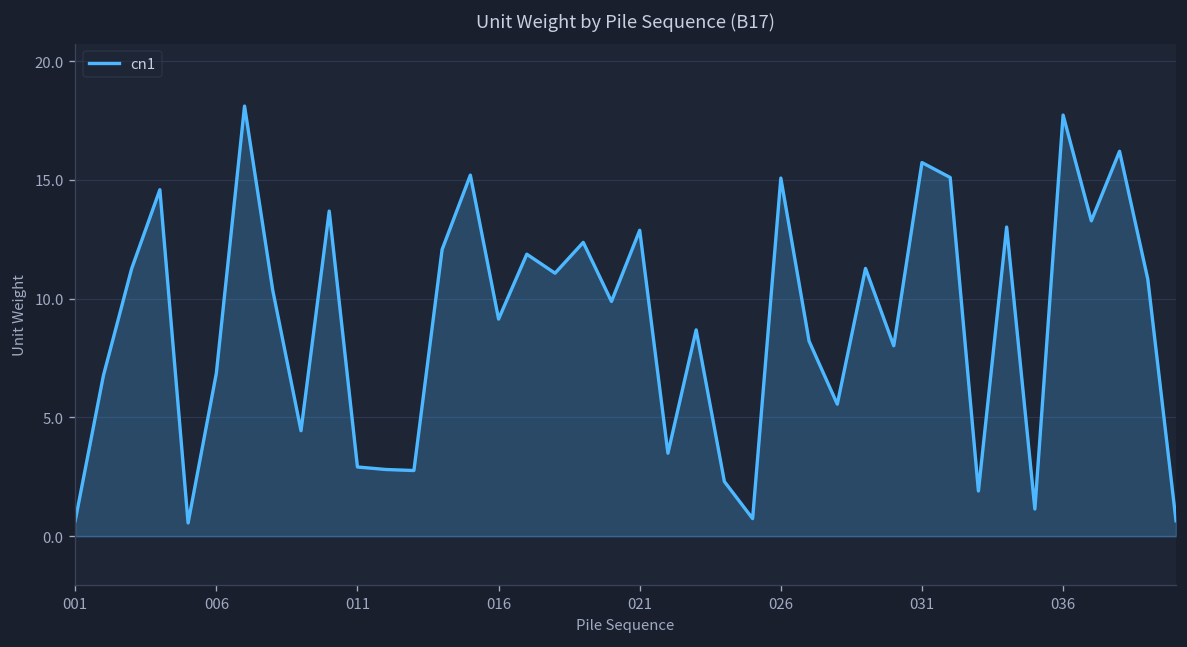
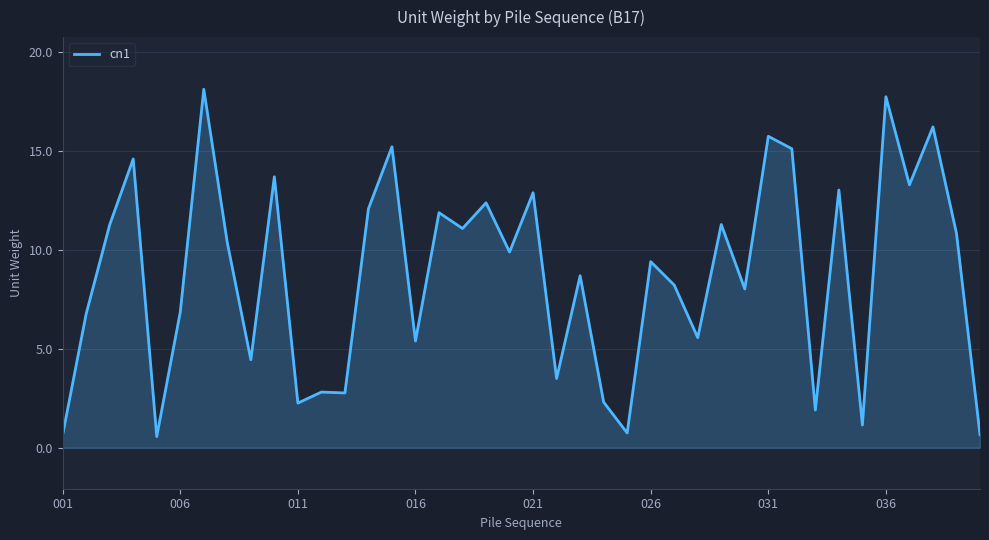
  {
    "001": 0.6,
    "006": 6.9,
-   "011": 2.9,
-   "016": 9.1,
+   "011": 2.3,
+   "016": 5.4,
    "021": 12.9,
-   "026": 15.1,
+   "026": 9.4,
    "031": 15.7,
    "036": 17.7
  }
